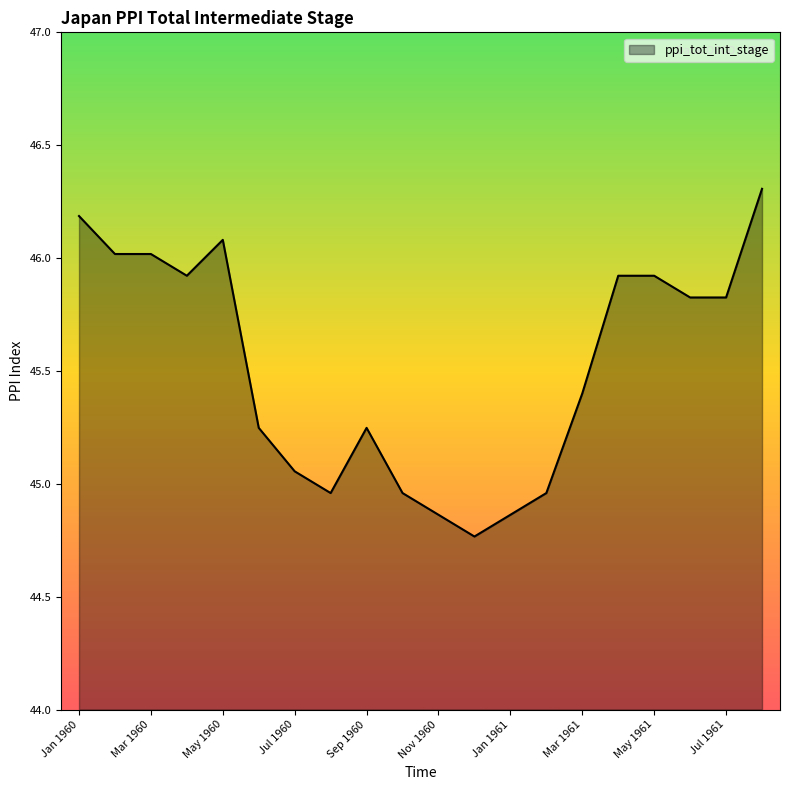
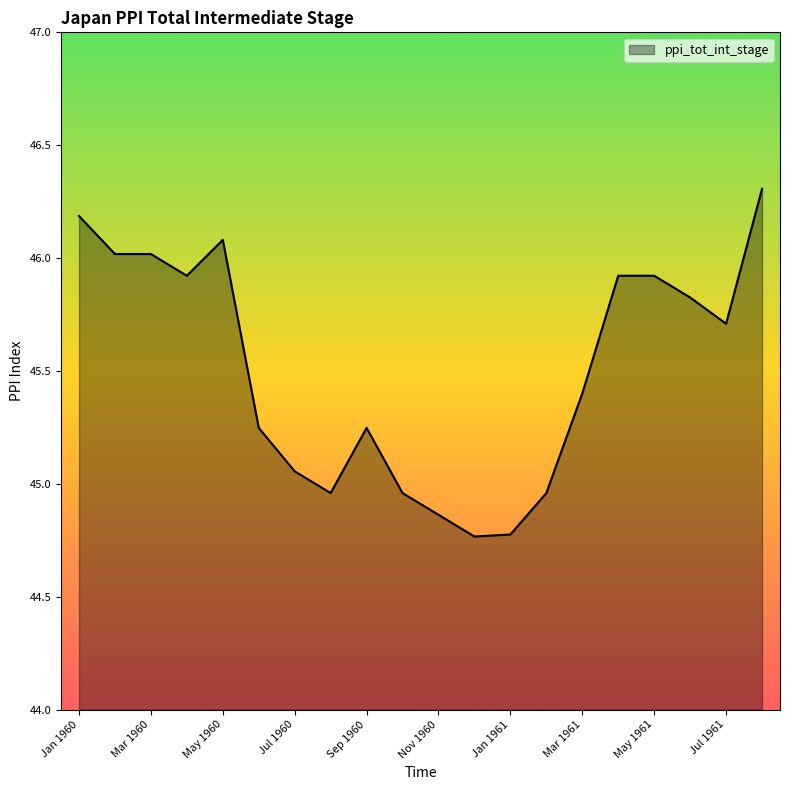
  {
    "Jan 1960": 46.19,
    "Mar 1960": 46.02,
    "May 1960": 46.08,
    "Jul 1960": 45.06,
    "Sep 1960": 45.25,
    "Nov 1960": 44.86,
-   "Jan 1961": 44.86,
+   "Jan 1961": 44.78,
    "Mar 1961": 45.40,
    "May 1961": 45.92,
-   "Jul 1961": 45.83
+   "Jul 1961": 45.71
  }
